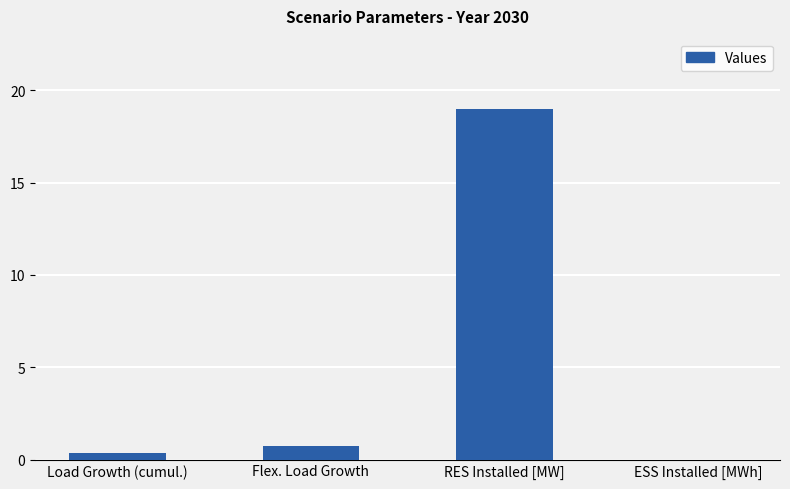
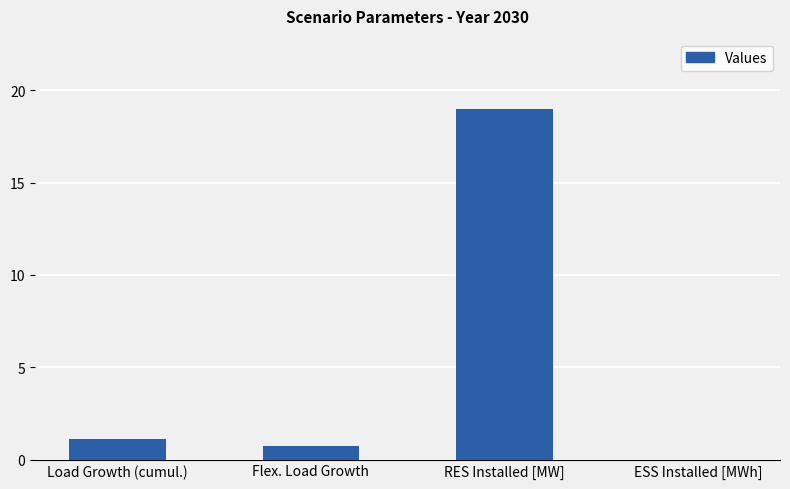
  {
-   "Load Growth (cumul.)": 0.4,
+   "Load Growth (cumul.)": 1.1,
    "Flex. Load Growth": 0.8,
    "RES Installed [MW]": 19.0,
    "ESS Installed [MWh]": 0.0
  }
